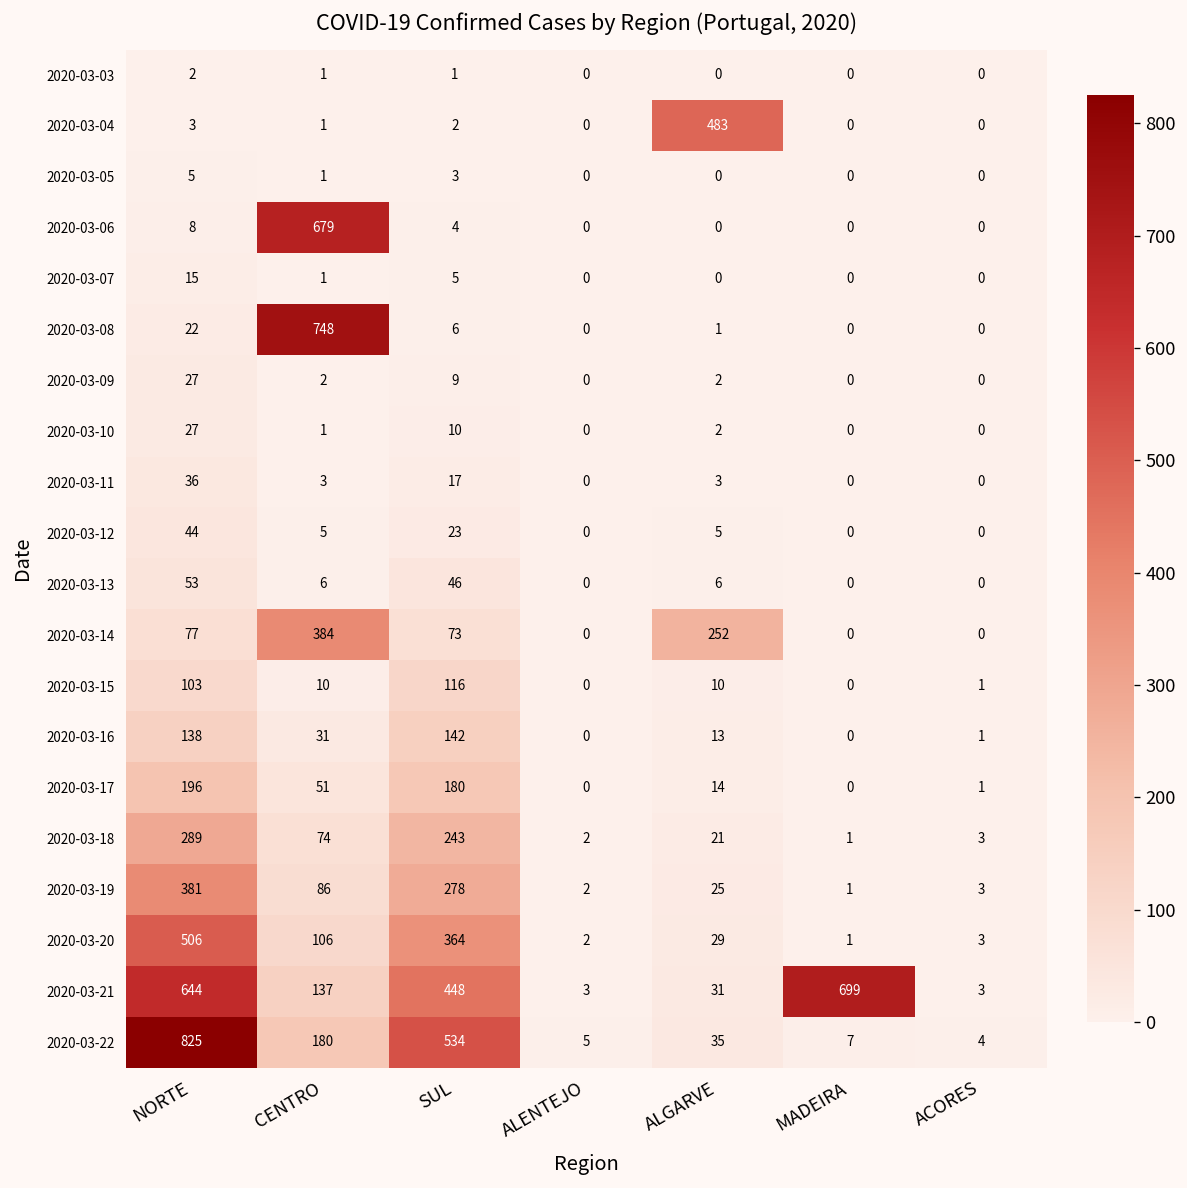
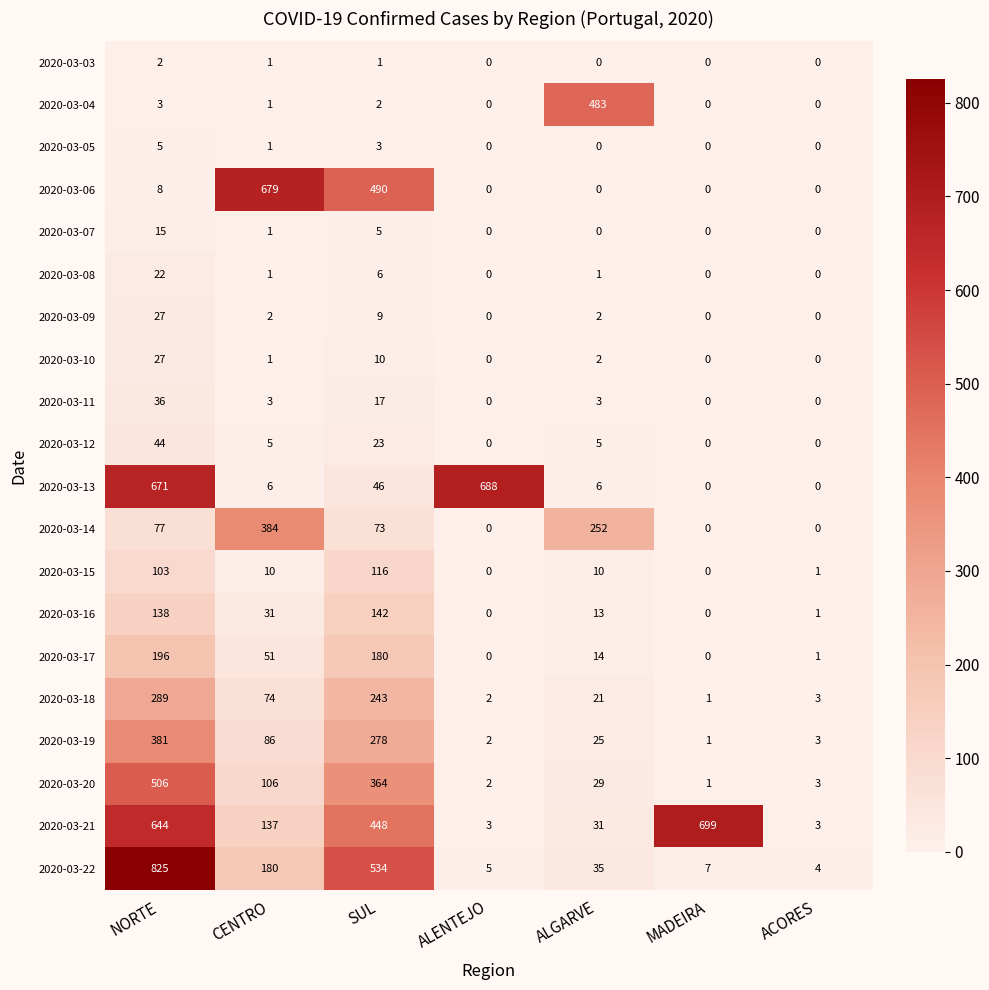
  {
    "2020-03-03": {
      "NORTE": 2,
      "CENTRO": 1,
      "SUL": 1,
      "ALENTEJO": 0,
      "ALGARVE": 0,
      "MADEIRA": 0,
      "ACORES": 0
    },
    "2020-03-04": {
      "NORTE": 3,
      "CENTRO": 1,
      "SUL": 2,
      "ALENTEJO": 0,
      "ALGARVE": 483,
      "MADEIRA": 0,
      "ACORES": 0
    },
    "2020-03-05": {
      "NORTE": 5,
      "CENTRO": 1,
      "SUL": 3,
      "ALENTEJO": 0,
      "ALGARVE": 0,
      "MADEIRA": 0,
      "ACORES": 0
    },
    "2020-03-06": {
      "NORTE": 8,
      "CENTRO": 679,
-     "SUL": 4,
+     "SUL": 490,
      "ALENTEJO": 0,
      "ALGARVE": 0,
      "MADEIRA": 0,
      "ACORES": 0
    },
    "2020-03-07": {
      "NORTE": 15,
      "CENTRO": 1,
      "SUL": 5,
      "ALENTEJO": 0,
      "ALGARVE": 0,
      "MADEIRA": 0,
      "ACORES": 0
    },
    "2020-03-08": {
      "NORTE": 22,
-     "CENTRO": 748,
+     "CENTRO": 1,
      "SUL": 6,
      "ALENTEJO": 0,
      "ALGARVE": 1,
      "MADEIRA": 0,
      "ACORES": 0
    },
    "2020-03-09": {
      "NORTE": 27,
      "CENTRO": 2,
      "SUL": 9,
      "ALENTEJO": 0,
      "ALGARVE": 2,
      "MADEIRA": 0,
      "ACORES": 0
    },
    "2020-03-10": {
      "NORTE": 27,
      "CENTRO": 1,
      "SUL": 10,
      "ALENTEJO": 0,
      "ALGARVE": 2,
      "MADEIRA": 0,
      "ACORES": 0
    },
    "2020-03-11": {
      "NORTE": 36,
      "CENTRO": 3,
      "SUL": 17,
      "ALENTEJO": 0,
      "ALGARVE": 3,
      "MADEIRA": 0,
      "ACORES": 0
    },
    "2020-03-12": {
      "NORTE": 44,
      "CENTRO": 5,
      "SUL": 23,
      "ALENTEJO": 0,
      "ALGARVE": 5,
      "MADEIRA": 0,
      "ACORES": 0
    },
    "2020-03-13": {
-     "NORTE": 53,
+     "NORTE": 671,
      "CENTRO": 6,
      "SUL": 46,
-     "ALENTEJO": 0,
+     "ALENTEJO": 688,
      "ALGARVE": 6,
      "MADEIRA": 0,
      "ACORES": 0
    },
    "2020-03-14": {
      "NORTE": 77,
      "CENTRO": 384,
      "SUL": 73,
      "ALENTEJO": 0,
      "ALGARVE": 252,
      "MADEIRA": 0,
      "ACORES": 0
    },
    "2020-03-15": {
      "NORTE": 103,
      "CENTRO": 10,
      "SUL": 116,
      "ALENTEJO": 0,
      "ALGARVE": 10,
      "MADEIRA": 0,
      "ACORES": 1
    },
    "2020-03-16": {
      "NORTE": 138,
      "CENTRO": 31,
      "SUL": 142,
      "ALENTEJO": 0,
      "ALGARVE": 13,
      "MADEIRA": 0,
      "ACORES": 1
    },
    "2020-03-17": {
      "NORTE": 196,
      "CENTRO": 51,
      "SUL": 180,
      "ALENTEJO": 0,
      "ALGARVE": 14,
      "MADEIRA": 0,
      "ACORES": 1
    },
    "2020-03-18": {
      "NORTE": 289,
      "CENTRO": 74,
      "SUL": 243,
      "ALENTEJO": 2,
      "ALGARVE": 21,
      "MADEIRA": 1,
      "ACORES": 3
    },
    "2020-03-19": {
      "NORTE": 381,
      "CENTRO": 86,
      "SUL": 278,
      "ALENTEJO": 2,
      "ALGARVE": 25,
      "MADEIRA": 1,
      "ACORES": 3
    },
    "2020-03-20": {
      "NORTE": 506,
      "CENTRO": 106,
      "SUL": 364,
      "ALENTEJO": 2,
      "ALGARVE": 29,
      "MADEIRA": 1,
      "ACORES": 3
    },
    "2020-03-21": {
      "NORTE": 644,
      "CENTRO": 137,
      "SUL": 448,
      "ALENTEJO": 3,
      "ALGARVE": 31,
      "MADEIRA": 699,
      "ACORES": 3
    },
    "2020-03-22": {
      "NORTE": 825,
      "CENTRO": 180,
      "SUL": 534,
      "ALENTEJO": 5,
      "ALGARVE": 35,
      "MADEIRA": 7,
      "ACORES": 4
    }
  }
